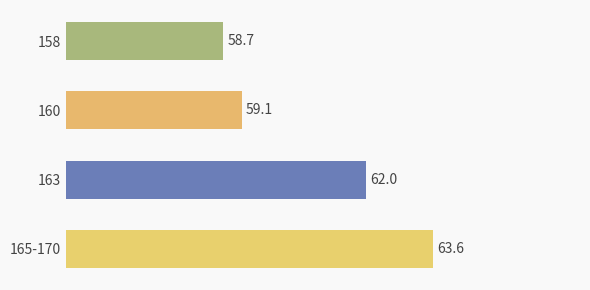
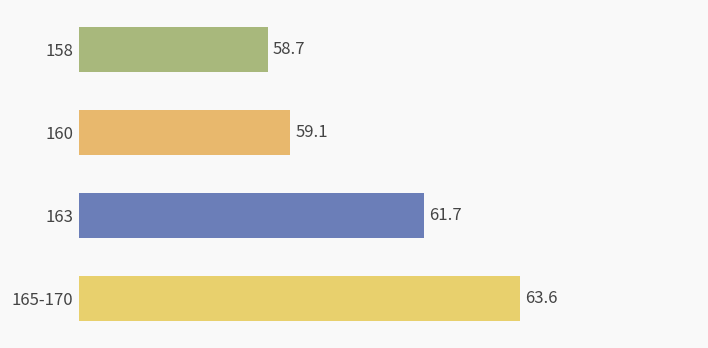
  {
    "158": 58.7,
    "160": 59.1,
-   "163": 62.0,
+   "163": 61.7,
    "165-170": 63.6
  }
